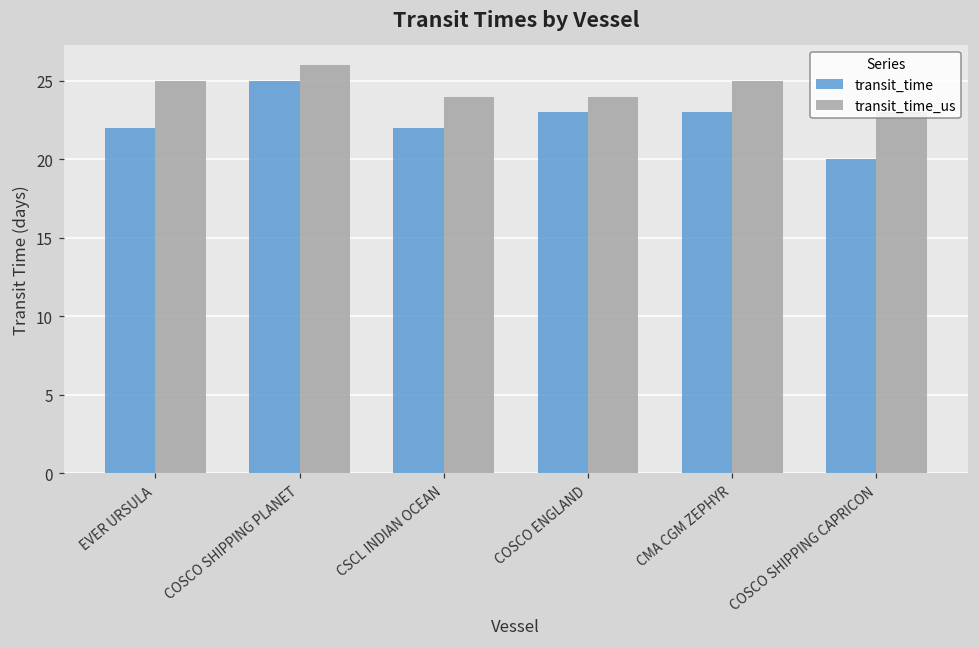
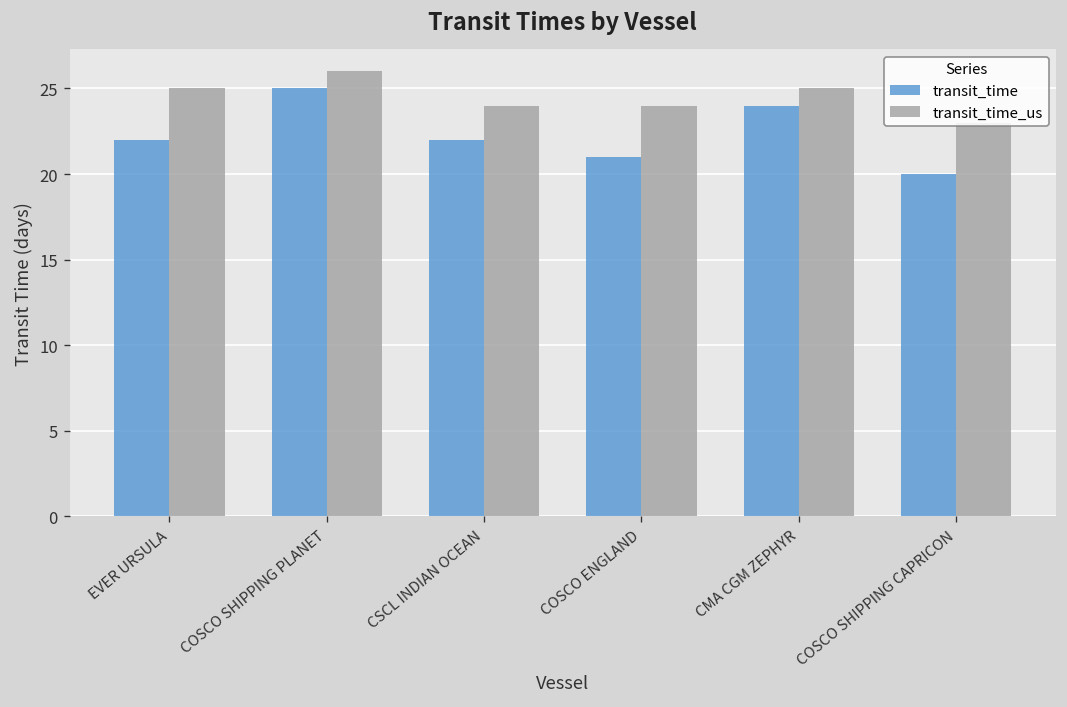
  {
    "transit_time": {
      "EVER URSULA": 22,
      "COSCO SHIPPING PLANET": 25,
      "CSCL INDIAN OCEAN": 22,
-     "COSCO ENGLAND": 23,
-     "CMA CGM ZEPHYR": 23,
+     "COSCO ENGLAND": 21,
+     "CMA CGM ZEPHYR": 24,
      "COSCO SHIPPING CAPRICON": 20
    },
    "transit_time_us": {
      "EVER URSULA": 25,
      "COSCO SHIPPING PLANET": 26,
      "CSCL INDIAN OCEAN": 24,
      "COSCO ENGLAND": 24,
      "CMA CGM ZEPHYR": 25
    }
  }
